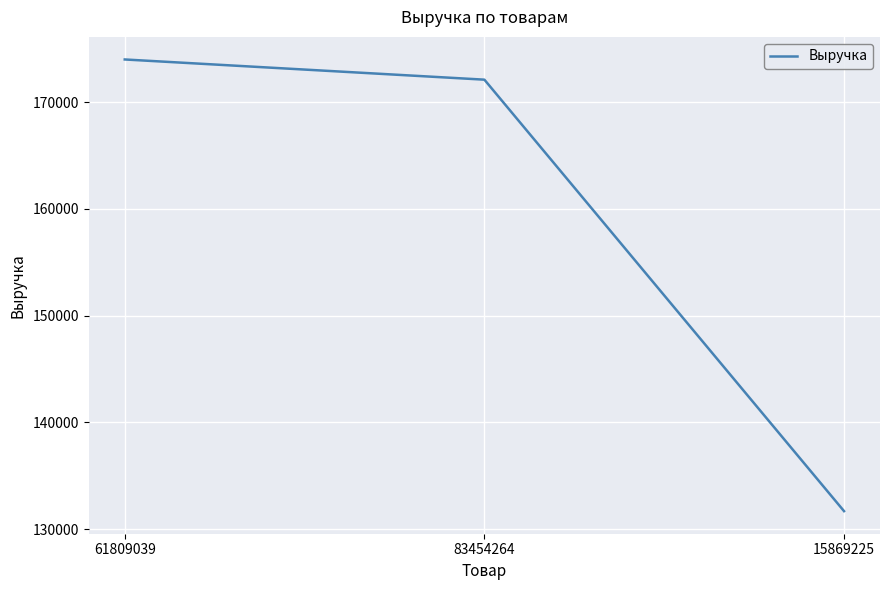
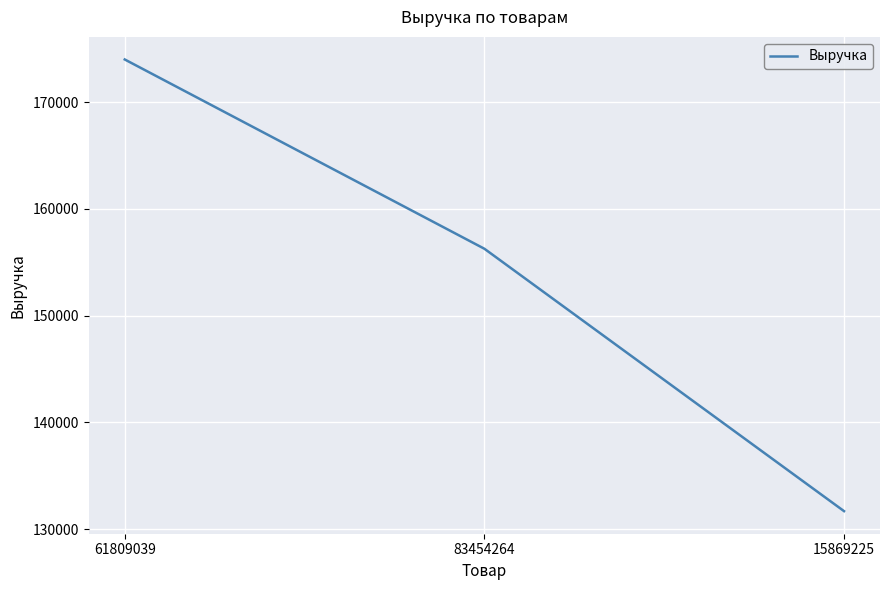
  {
    "61809039": 174000,
-   "83454264": 172100,
+   "83454264": 156300,
    "15869225": 131700
  }
